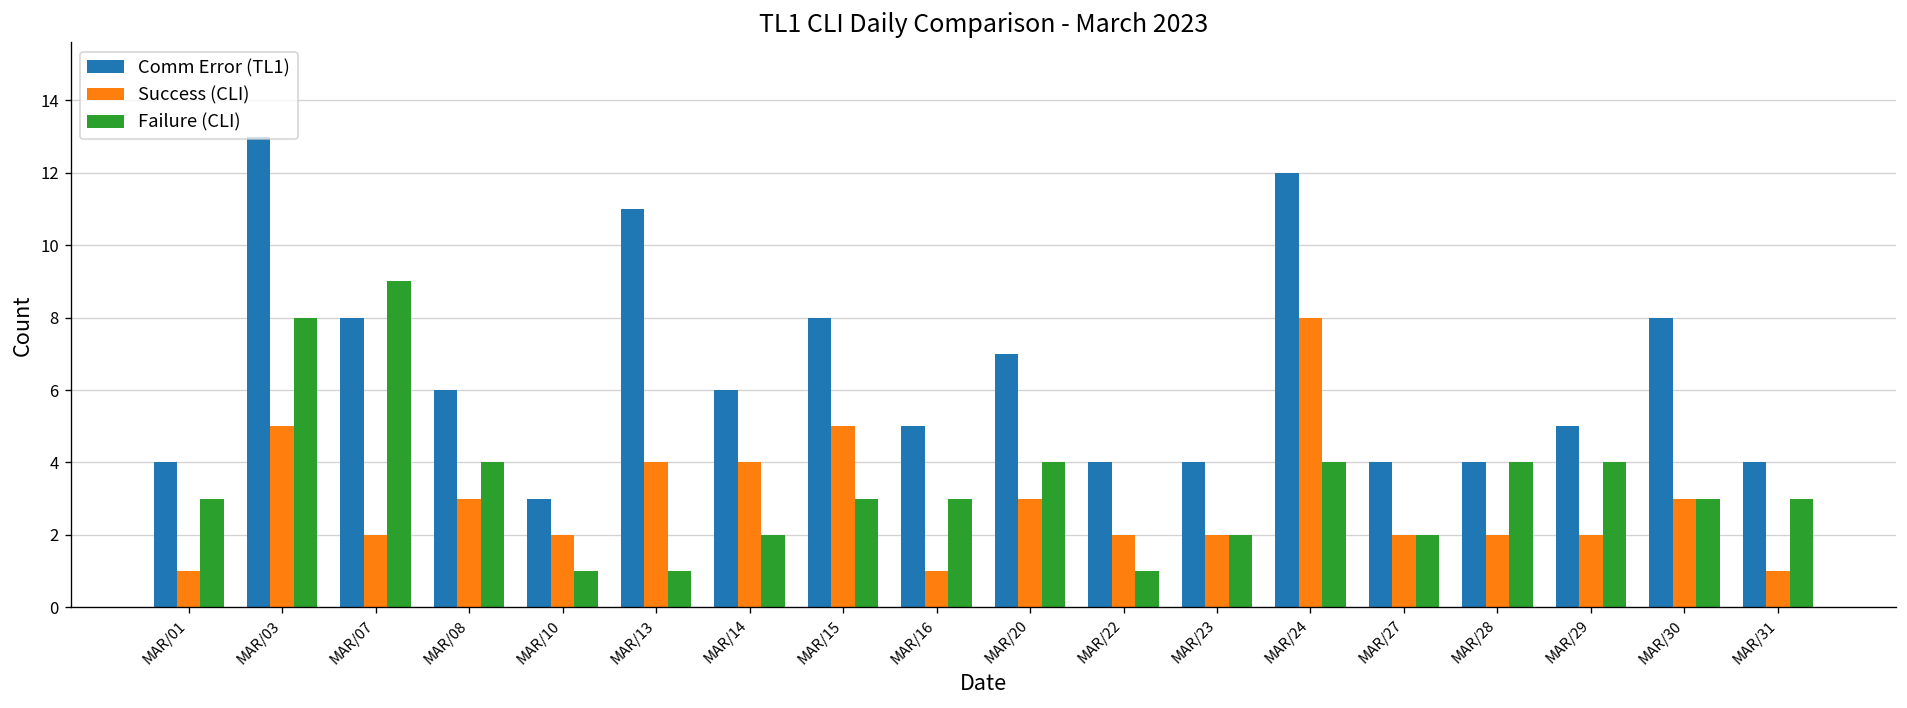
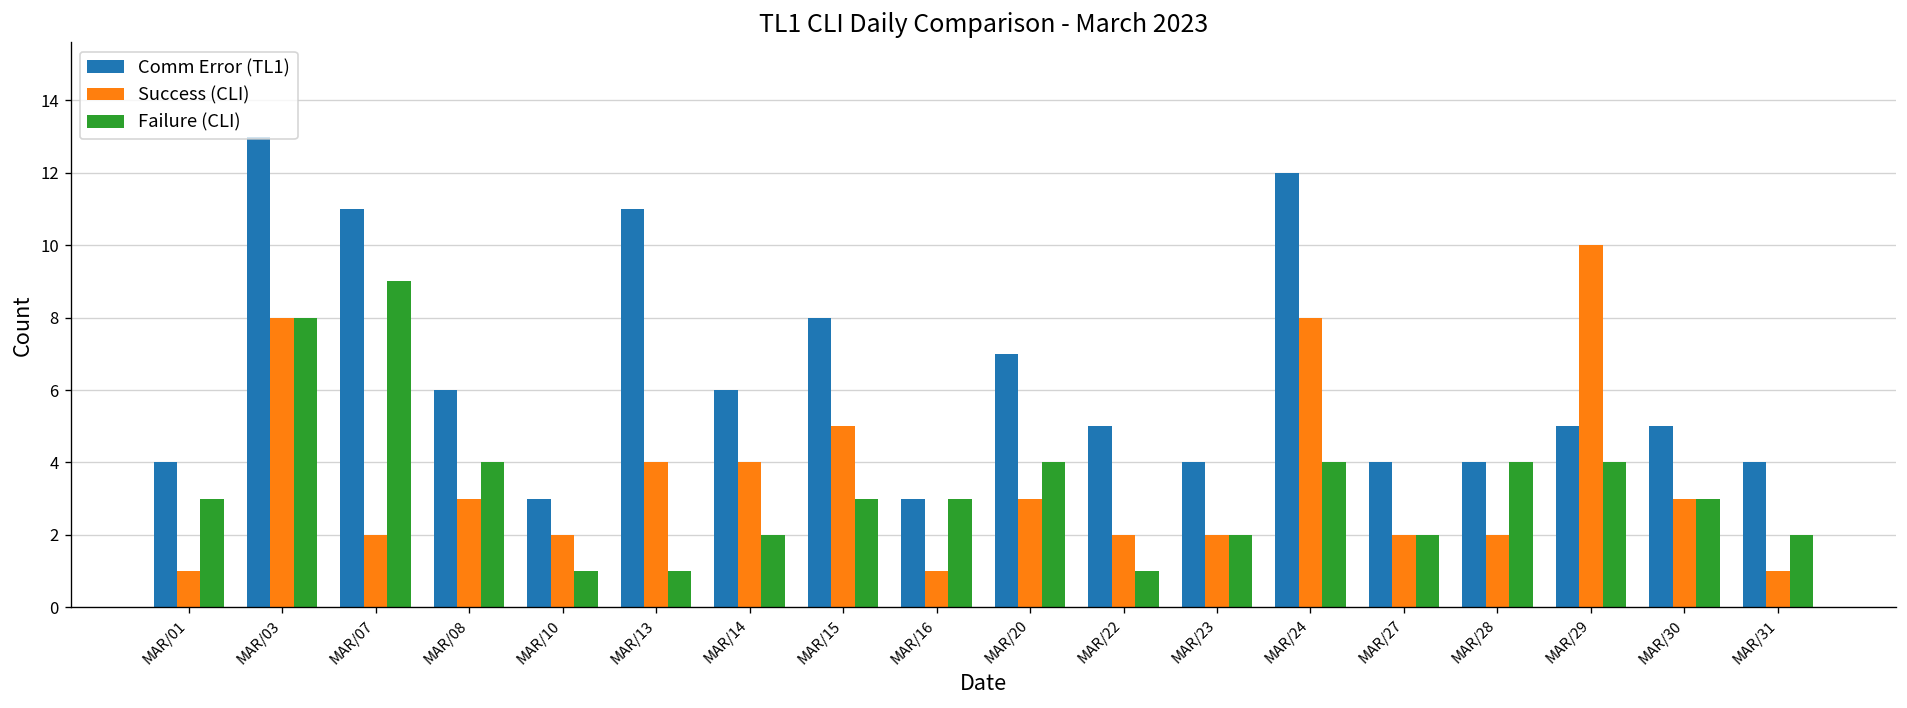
  {
    "Comm Error (TL1)": {
      "MAR/01": 4,
-     "MAR/07": 8,
+     "MAR/07": 11,
      "MAR/08": 6,
      "MAR/10": 3,
      "MAR/13": 11,
      "MAR/14": 6,
      "MAR/15": 8,
-     "MAR/16": 5,
+     "MAR/16": 3,
      "MAR/20": 7,
-     "MAR/22": 4,
+     "MAR/22": 5,
      "MAR/23": 4,
      "MAR/24": 12,
      "MAR/27": 4,
      "MAR/28": 4,
      "MAR/29": 5,
-     "MAR/30": 8,
+     "MAR/30": 5,
      "MAR/31": 4
    },
    "Success (CLI)": {
      "MAR/01": 1,
-     "MAR/03": 5,
+     "MAR/03": 8,
      "MAR/07": 2,
      "MAR/08": 3,
      "MAR/10": 2,
      "MAR/13": 4,
      "MAR/14": 4,
      "MAR/15": 5,
      "MAR/16": 1,
      "MAR/20": 3,
      "MAR/22": 2,
      "MAR/23": 2,
      "MAR/24": 8,
      "MAR/27": 2,
      "MAR/28": 2,
-     "MAR/29": 2,
+     "MAR/29": 10,
      "MAR/30": 3,
      "MAR/31": 1
    },
    "Failure (CLI)": {
      "MAR/01": 3,
      "MAR/03": 8,
      "MAR/07": 9,
      "MAR/08": 4,
      "MAR/10": 1,
      "MAR/13": 1,
      "MAR/14": 2,
      "MAR/15": 3,
      "MAR/16": 3,
      "MAR/20": 4,
      "MAR/22": 1,
      "MAR/23": 2,
      "MAR/24": 4,
      "MAR/27": 2,
      "MAR/28": 4,
      "MAR/29": 4,
      "MAR/30": 3,
-     "MAR/31": 3
+     "MAR/31": 2
    }
  }
